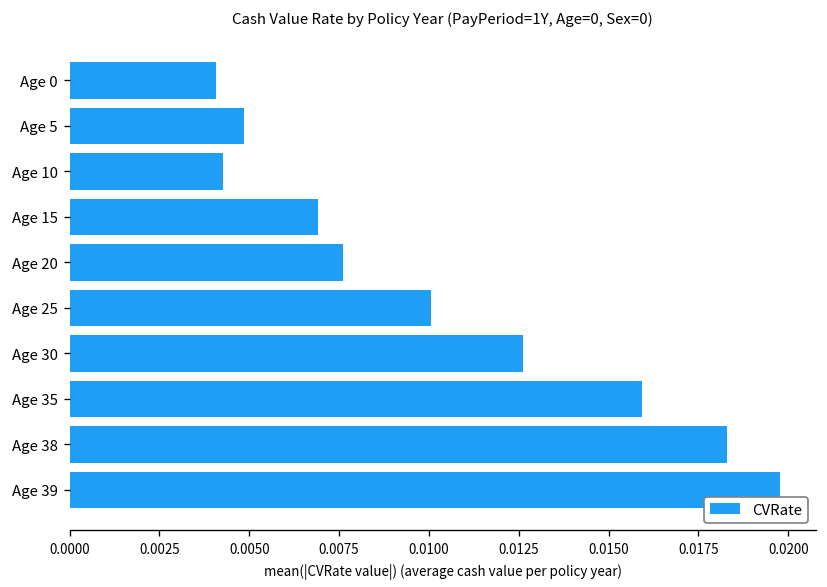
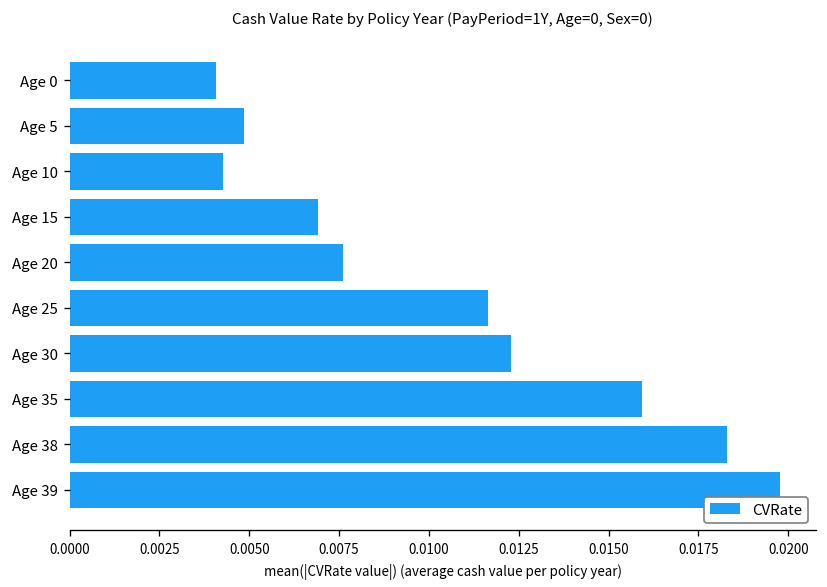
  {
    "Age 0": 0.0041,
    "Age 5": 0.0048,
    "Age 10": 0.0043,
    "Age 15": 0.0069,
    "Age 20": 0.0076,
-   "Age 25": 0.0101,
-   "Age 30": 0.0126,
+   "Age 25": 0.0116,
+   "Age 30": 0.0123,
    "Age 35": 0.0159,
    "Age 38": 0.0183,
    "Age 39": 0.0198
  }
